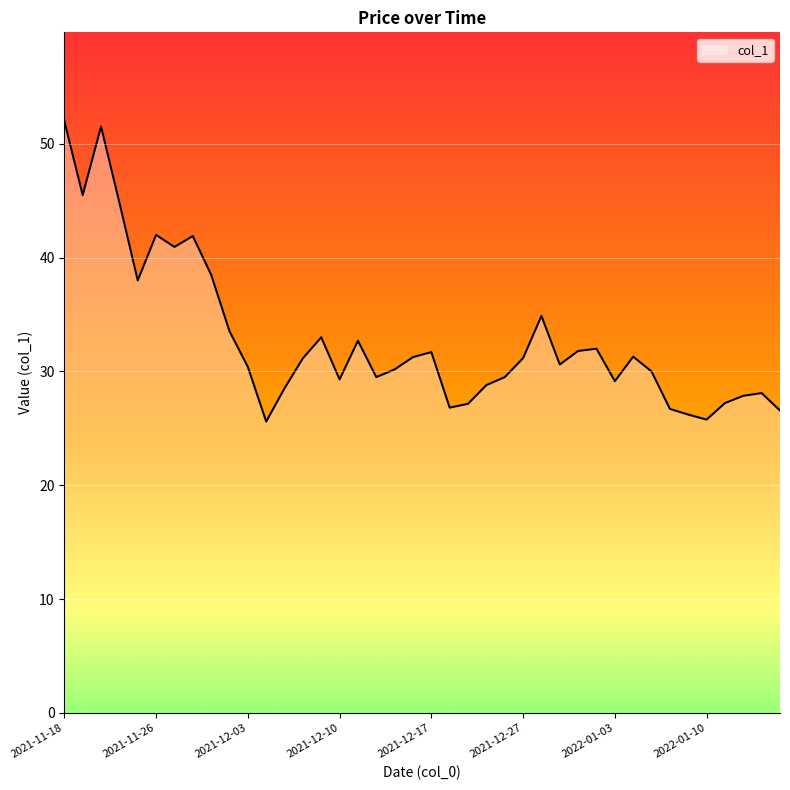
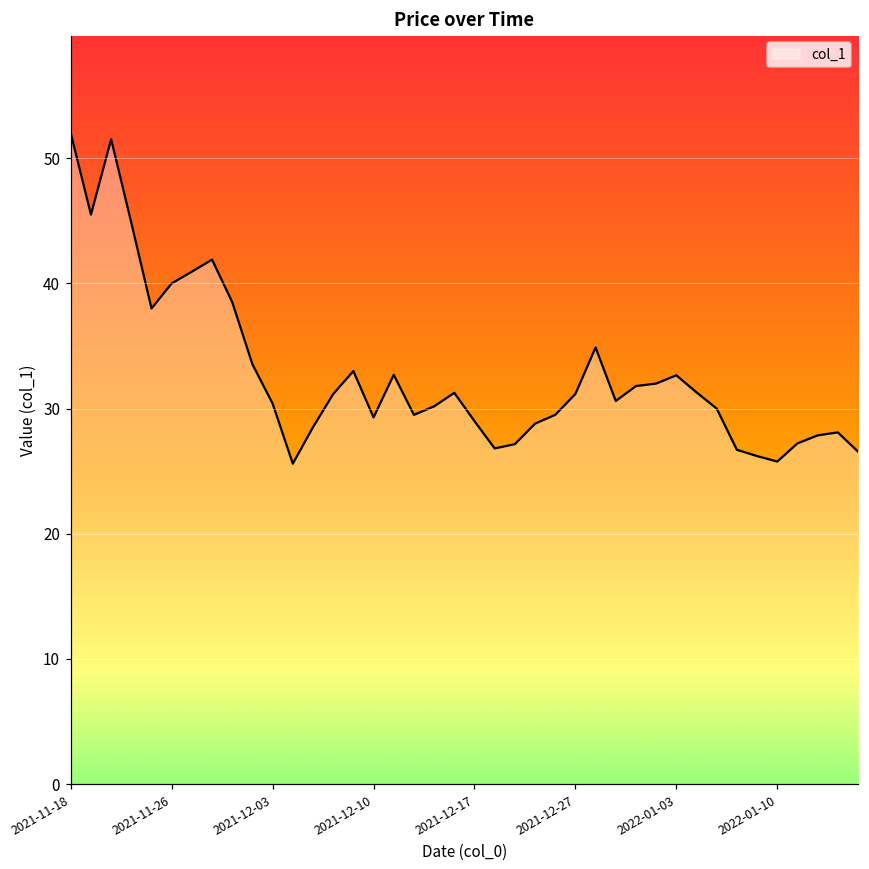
  {
    "2021-11-18": 52.0,
-   "2021-11-26": 42,
+   "2021-11-26": 40,
    "2021-12-03": 30.4,
    "2021-12-10": 29.3,
-   "2021-12-17": 31.7,
+   "2021-12-17": 29.0,
    "2021-12-27": 31.2,
-   "2022-01-03": 29.1,
+   "2022-01-03": 32.7,
    "2022-01-10": 25.8
  }
